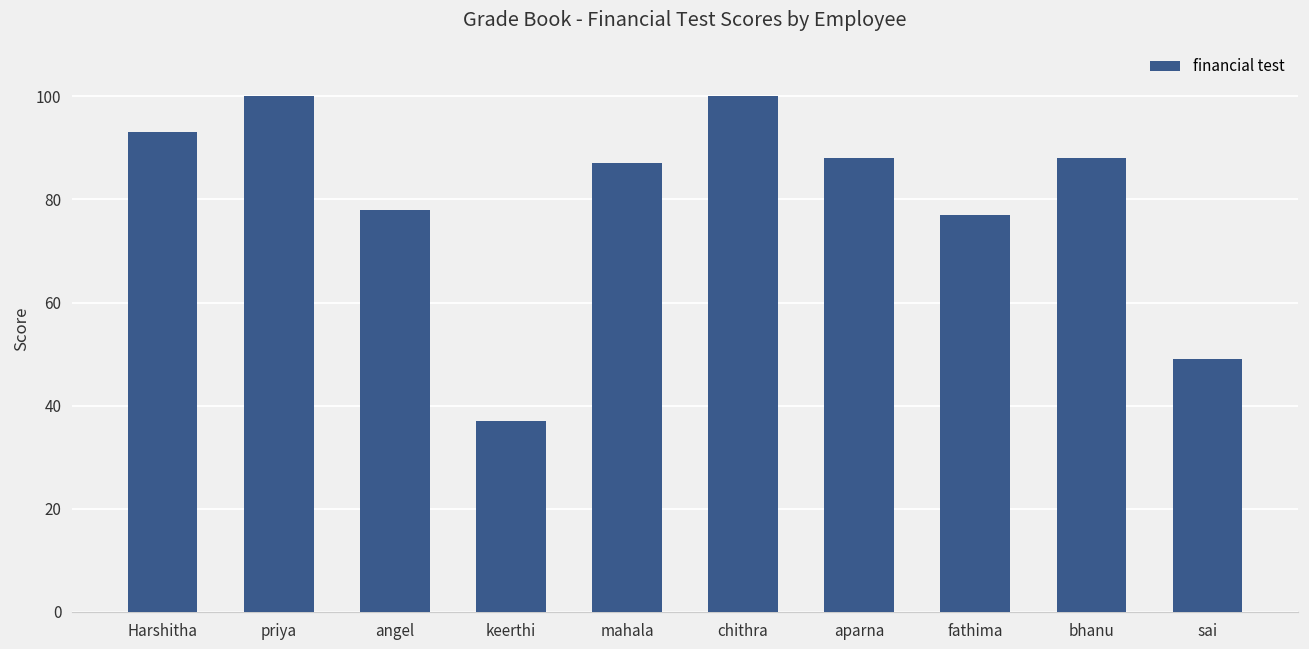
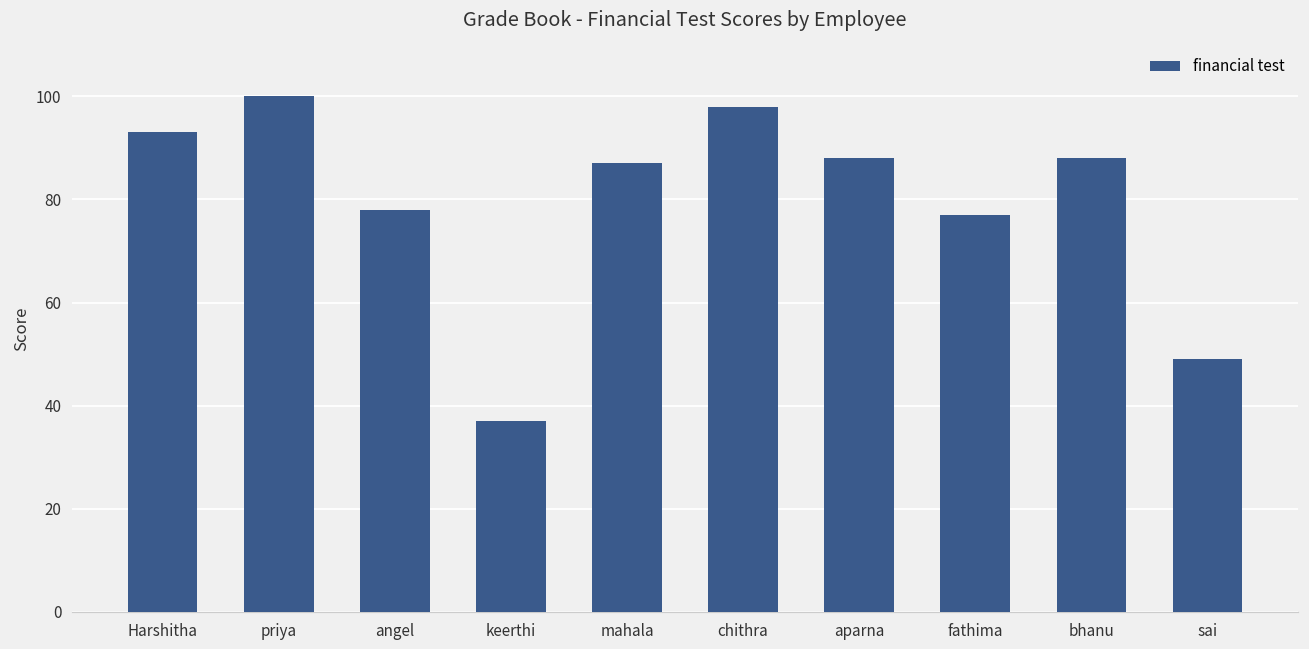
  {
    "Harshitha": 93,
    "priya": 100,
    "angel": 78,
    "keerthi": 37,
    "mahala": 87,
-   "chithra": 100,
+   "chithra": 98,
    "aparna": 88,
    "fathima": 77,
    "bhanu": 88,
    "sai": 49
  }
